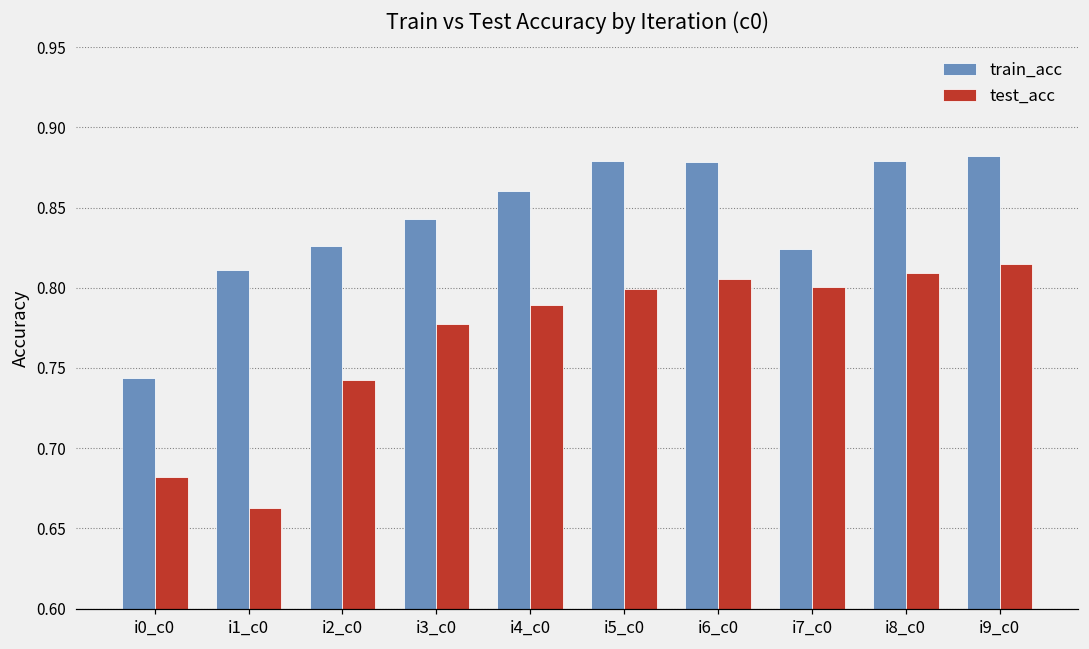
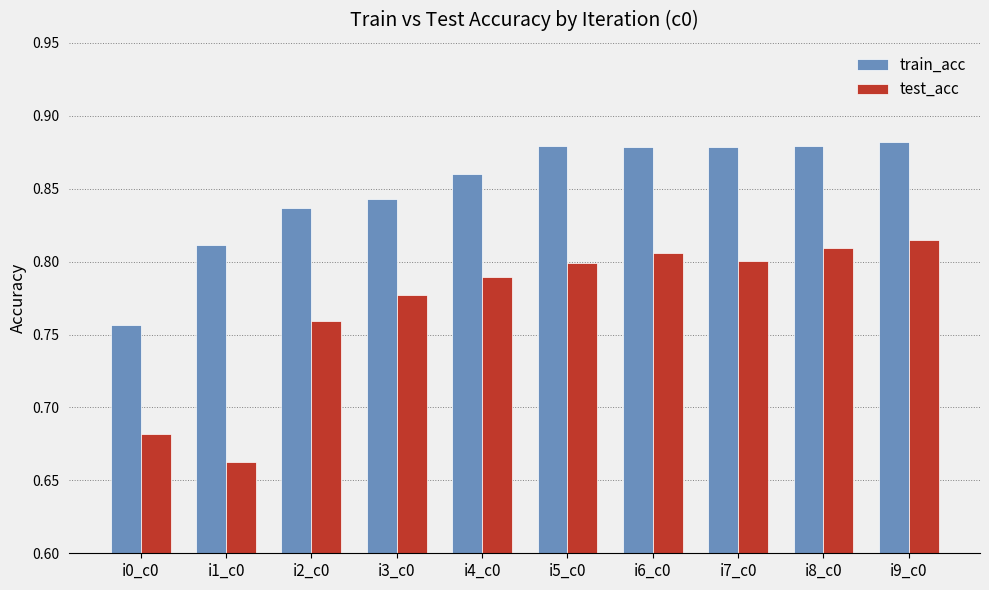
  {
    "train_acc": {
-     "i0_c0": 0.744,
+     "i0_c0": 0.756,
      "i1_c0": 0.811,
-     "i2_c0": 0.826,
+     "i2_c0": 0.837,
      "i3_c0": 0.843,
      "i4_c0": 0.860,
      "i5_c0": 0.879,
      "i6_c0": 0.878,
-     "i7_c0": 0.824,
+     "i7_c0": 0.879,
      "i8_c0": 0.879,
      "i9_c0": 0.882
    },
    "test_acc": {
      "i0_c0": 0.682,
      "i1_c0": 0.663,
-     "i2_c0": 0.743,
+     "i2_c0": 0.759,
      "i3_c0": 0.777,
      "i4_c0": 0.790,
      "i5_c0": 0.799,
      "i6_c0": 0.806,
      "i7_c0": 0.801,
      "i8_c0": 0.809,
      "i9_c0": 0.815
    }
  }
